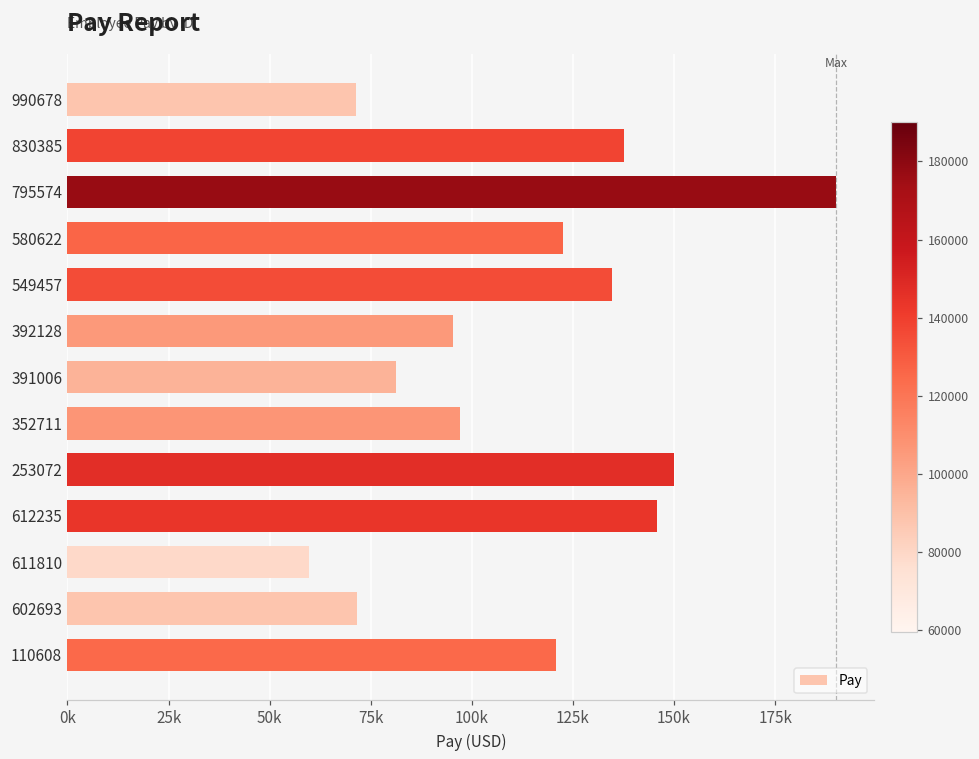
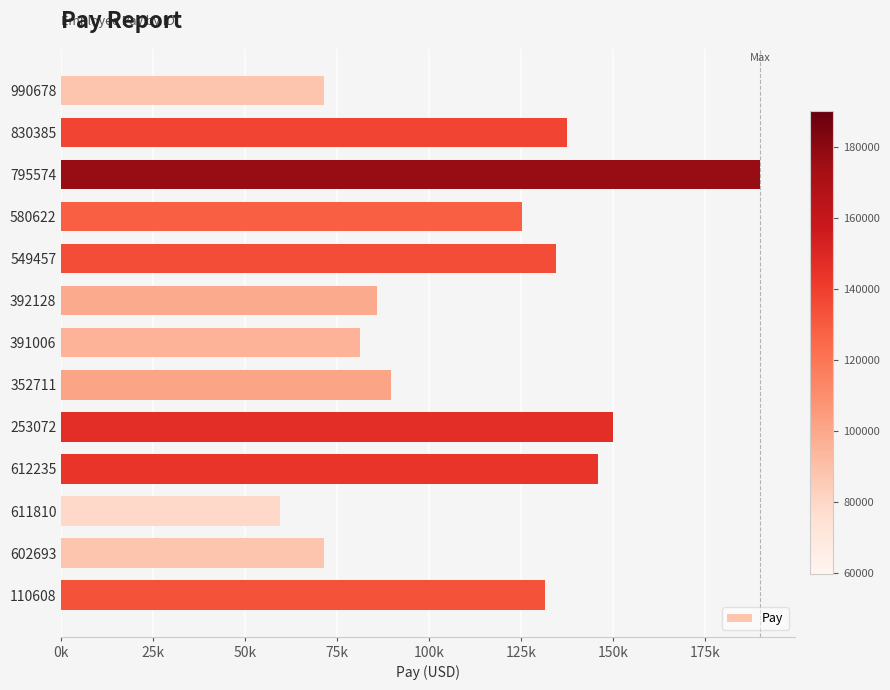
  {
    "990678": 71000,
    "830385": 138000,
    "795574": 190000,
-   "580622": 123000,
+   "580622": 125000,
    "549457": 135000,
-   "392128": 95000,
+   "392128": 86000,
    "391006": 81000,
-   "352711": 97000,
+   "352711": 90000,
    "253072": 150000,
    "612235": 146000,
    "611810": 60000,
    "602693": 71000,
-   "110608": 121000
+   "110608": 132000
  }
